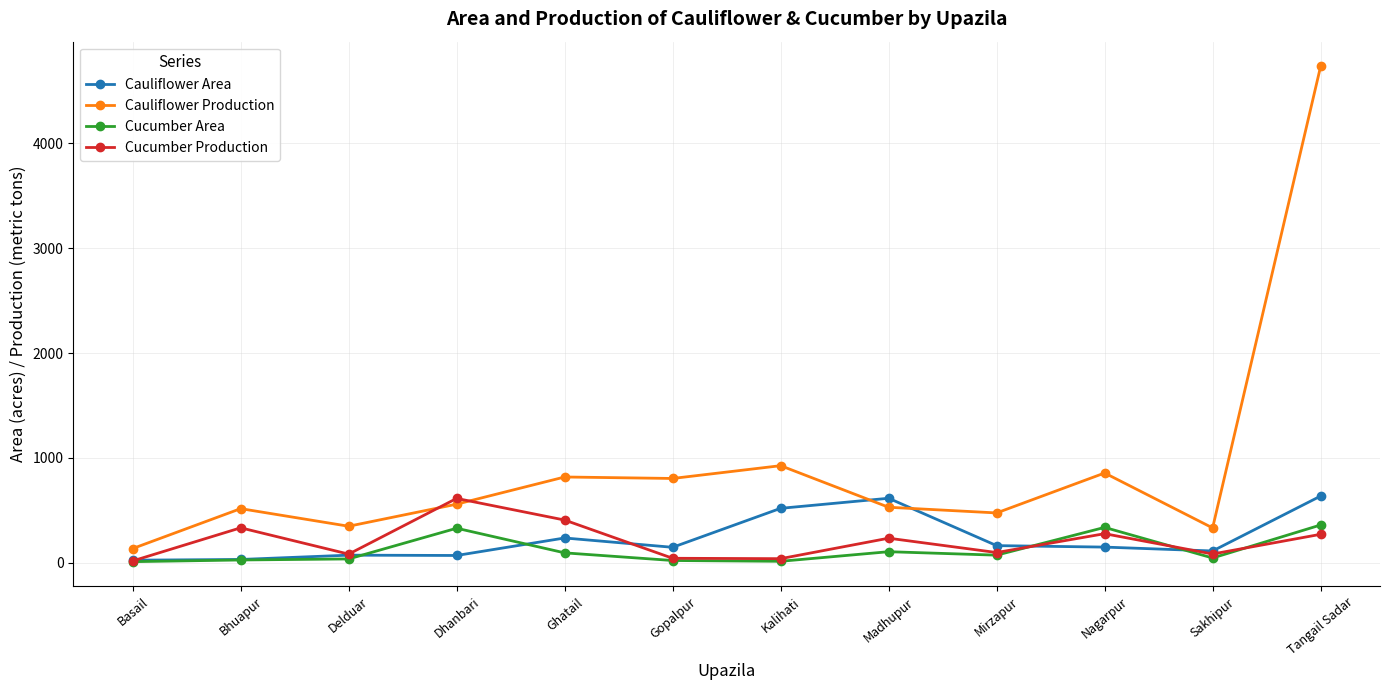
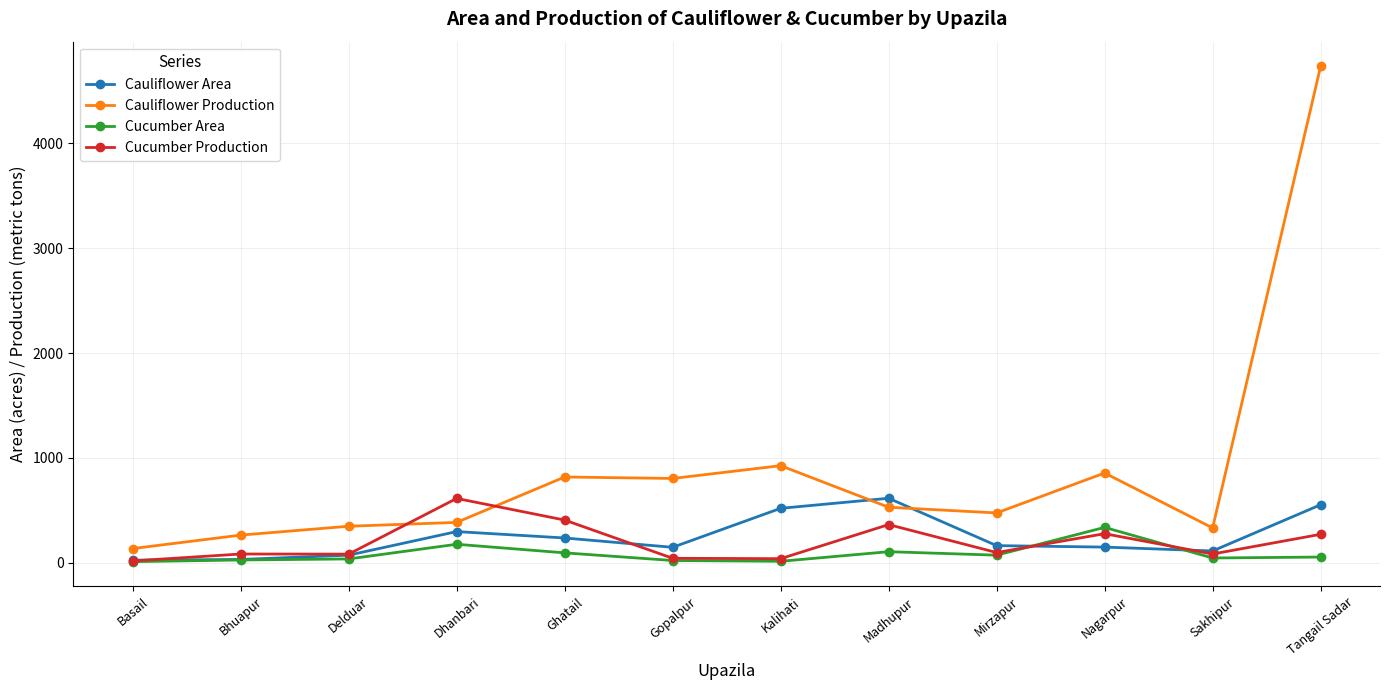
  {
    "Cauliflower Area": {
-     "Dhanbari": 70,
+     "Dhanbari": 300,
      "Ghatail": 240,
      "Gopalpur": 150,
      "Kalihati": 520,
      "Madhupur": 610,
      "Mirzapur": 160,
      "Nagarpur": 150,
      "Sakhipur": 110,
-     "Tangail Sadar": 640
+     "Tangail Sadar": 550
    },
    "Cauliflower Production": {
      "Basail": 130,
-     "Bhuapur": 510,
+     "Bhuapur": 260,
      "Delduar": 350,
-     "Dhanbari": 560,
+     "Dhanbari": 380,
      "Ghatail": 820,
      "Gopalpur": 800,
      "Kalihati": 930,
      "Madhupur": 530,
      "Mirzapur": 470,
      "Nagarpur": 860,
      "Sakhipur": 330,
      "Tangail Sadar": 4740
    },
    "Cucumber Area": {
      "Delduar": 40,
-     "Dhanbari": 330,
+     "Dhanbari": 180,
      "Ghatail": 90,
      "Kalihati": 10,
      "Madhupur": 100,
      "Mirzapur": 70,
      "Nagarpur": 340,
      "Sakhipur": 40,
-     "Tangail Sadar": 360
+     "Tangail Sadar": 50
    },
    "Cucumber Production": {
-     "Bhuapur": 330,
+     "Bhuapur": 80,
      "Dhanbari": 610,
      "Ghatail": 410,
      "Kalihati": 40,
-     "Madhupur": 230,
+     "Madhupur": 360,
      "Mirzapur": 100,
      "Nagarpur": 280,
      "Sakhipur": 80,
      "Tangail Sadar": 270
    }
  }
